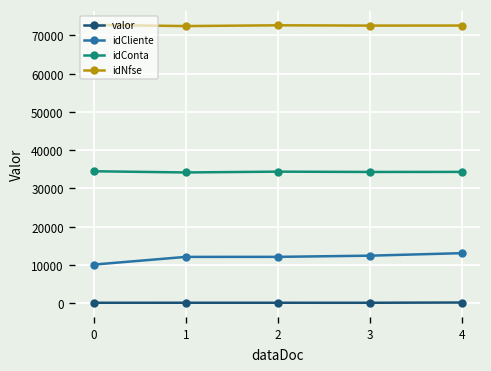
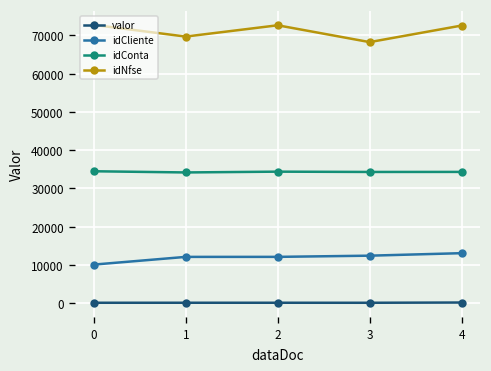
  {
    "valor": {
      "0": 0,
      "1": 0,
      "2": 0,
      "3": 0,
      "4": 0
    },
    "idNfse": {
-     "1": 72000,
+     "1": 70000,
      "2": 73000,
-     "3": 73000,
+     "3": 68000,
      "4": 73000
    }
  }
